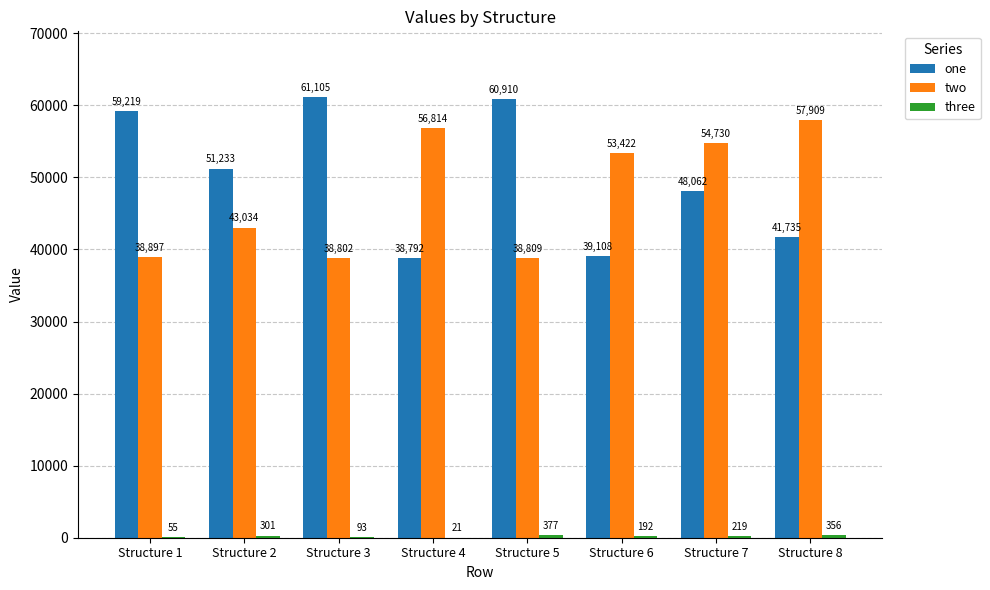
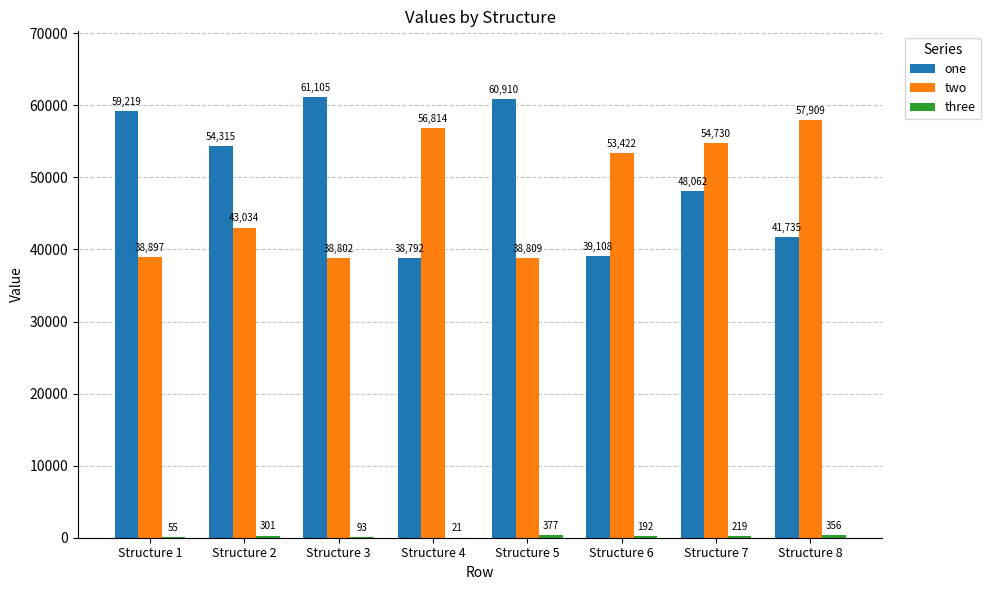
  {
    "one": {
      "Structure 1": "59,219",
-     "Structure 2": "51,233",
+     "Structure 2": "54,315",
      "Structure 3": "61,105",
      "Structure 4": "38,792",
      "Structure 5": "60,910",
      "Structure 6": "39,108",
      "Structure 7": "48,062",
      "Structure 8": "41,735"
    },
    "two": {
      "Structure 1": "38,897",
      "Structure 2": "43,034",
      "Structure 3": "38,802",
      "Structure 4": "56,814",
      "Structure 5": "38,809",
      "Structure 6": "53,422",
      "Structure 7": "54,730",
      "Structure 8": "57,909"
    },
    "three": {
      "Structure 1": "55",
      "Structure 2": "301",
      "Structure 3": "93",
      "Structure 4": "21",
      "Structure 5": "377",
      "Structure 6": "192",
      "Structure 7": "219",
      "Structure 8": "356"
    }
  }
